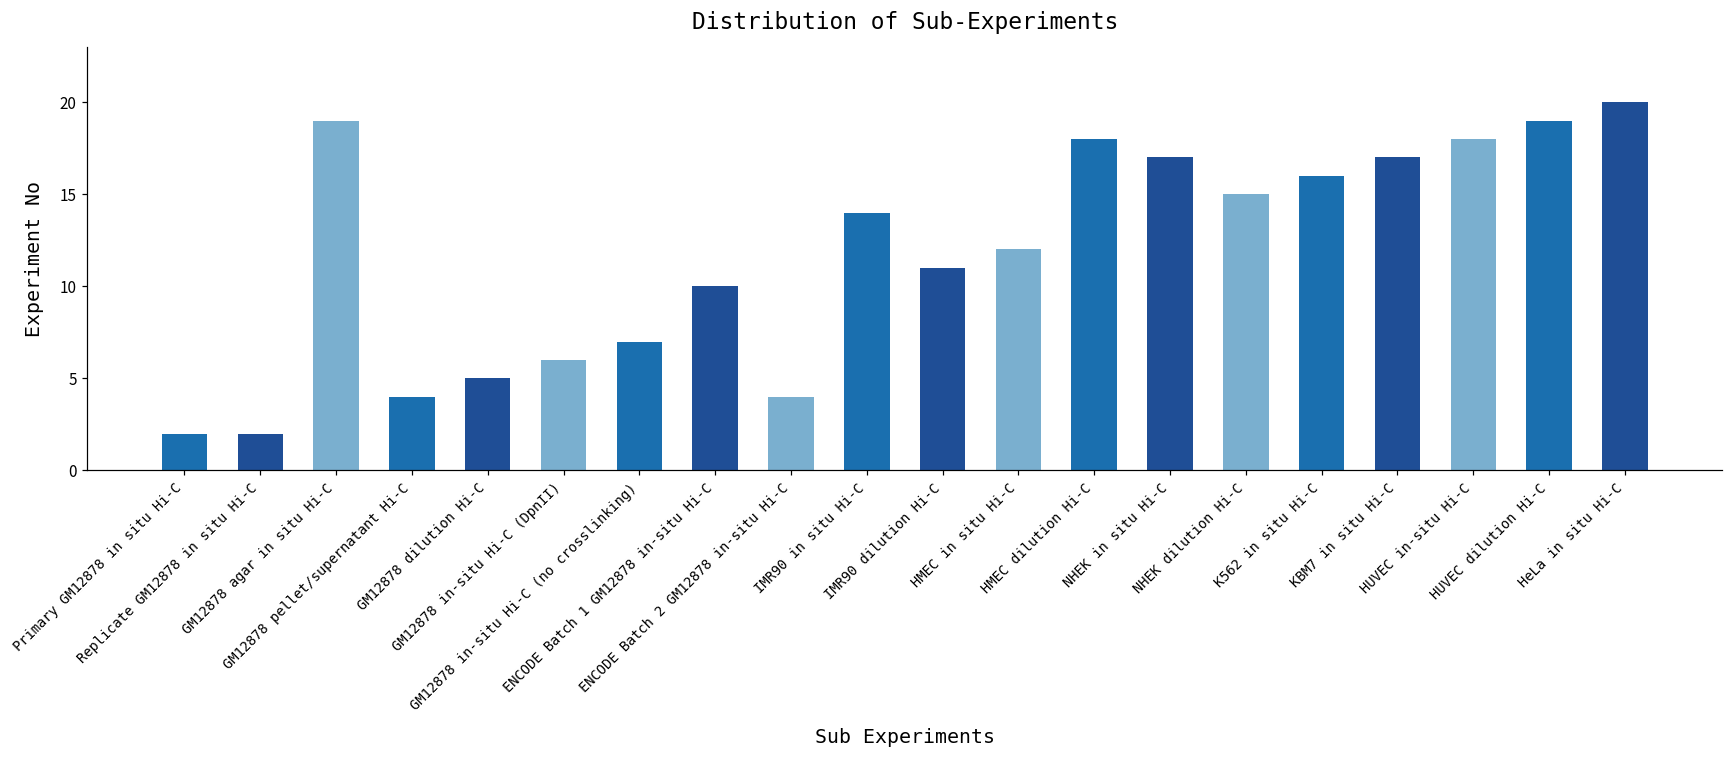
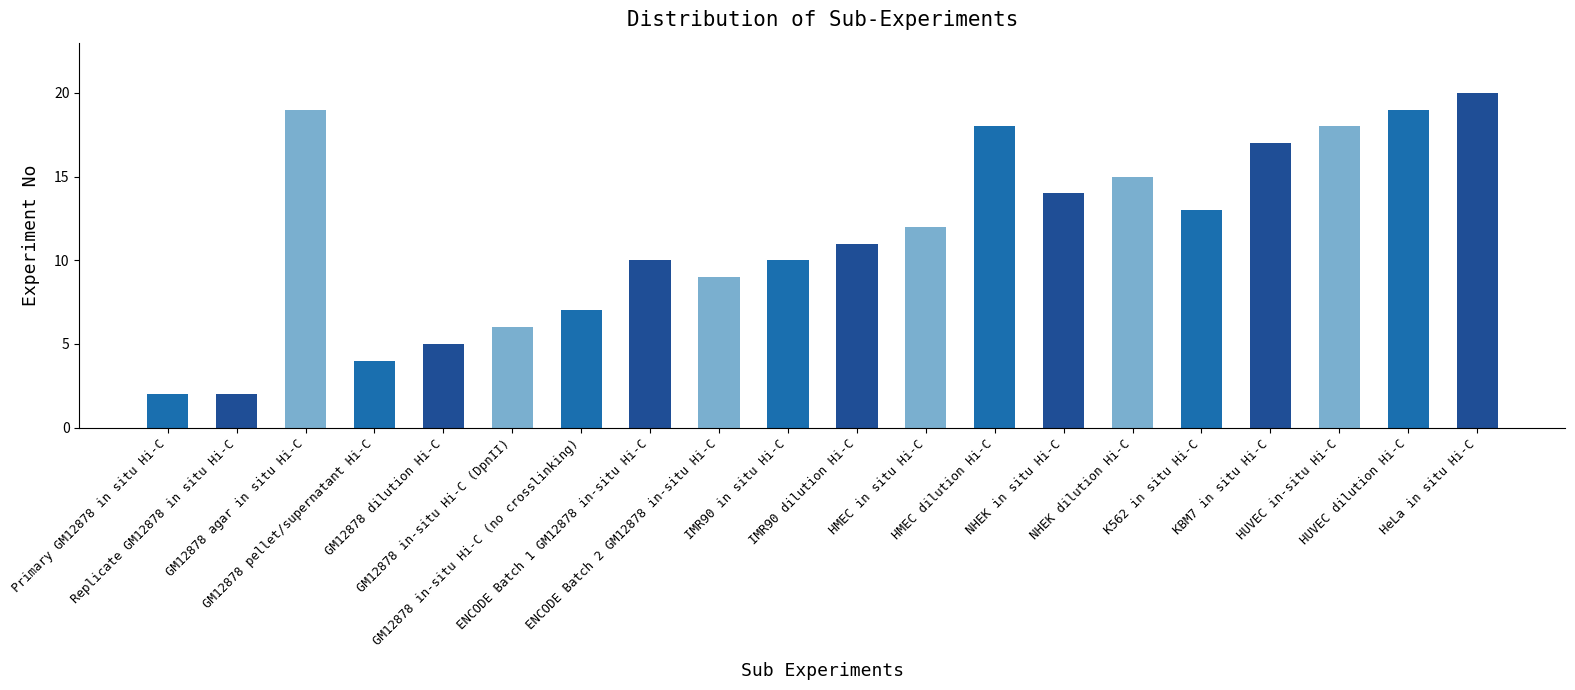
  {
    "Primary GM12878 in situ Hi-C": 2,
    "Replicate GM12878 in situ Hi-C": 2,
    "GM12878 agar in situ Hi-C": 19,
    "GM12878 pellet/supernatant Hi-C": 4,
    "GM12878 dilution Hi-C": 5,
    "GM12878 in-situ Hi-C (DpnII)": 6,
    "GM12878 in-situ Hi-C (no crosslinking)": 7,
    "ENCODE Batch 1 GM12878 in-situ Hi-C": 10,
-   "ENCODE Batch 2 GM12878 in-situ Hi-C": 4,
-   "IMR90 in situ Hi-C": 14,
+   "ENCODE Batch 2 GM12878 in-situ Hi-C": 9,
+   "IMR90 in situ Hi-C": 10,
    "IMR90 dilution Hi-C": 11,
    "HMEC in situ Hi-C": 12,
    "HMEC dilution Hi-C": 18,
-   "NHEK in situ Hi-C": 17,
+   "NHEK in situ Hi-C": 14,
    "NHEK dilution Hi-C": 15,
-   "K562 in situ Hi-C": 16,
+   "K562 in situ Hi-C": 13,
    "KBM7 in situ Hi-C": 17,
    "HUVEC in-situ Hi-C": 18,
    "HUVEC dilution Hi-C": 19,
    "HeLa in situ Hi-C": 20
  }
